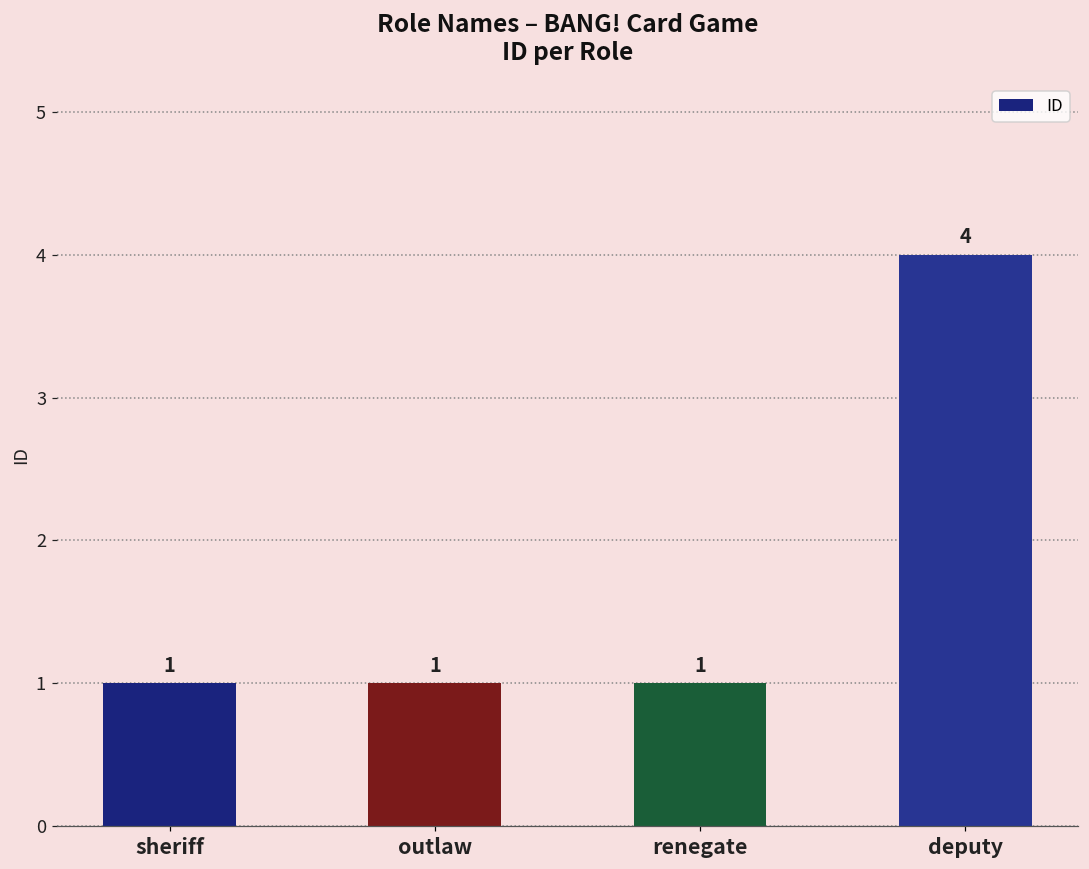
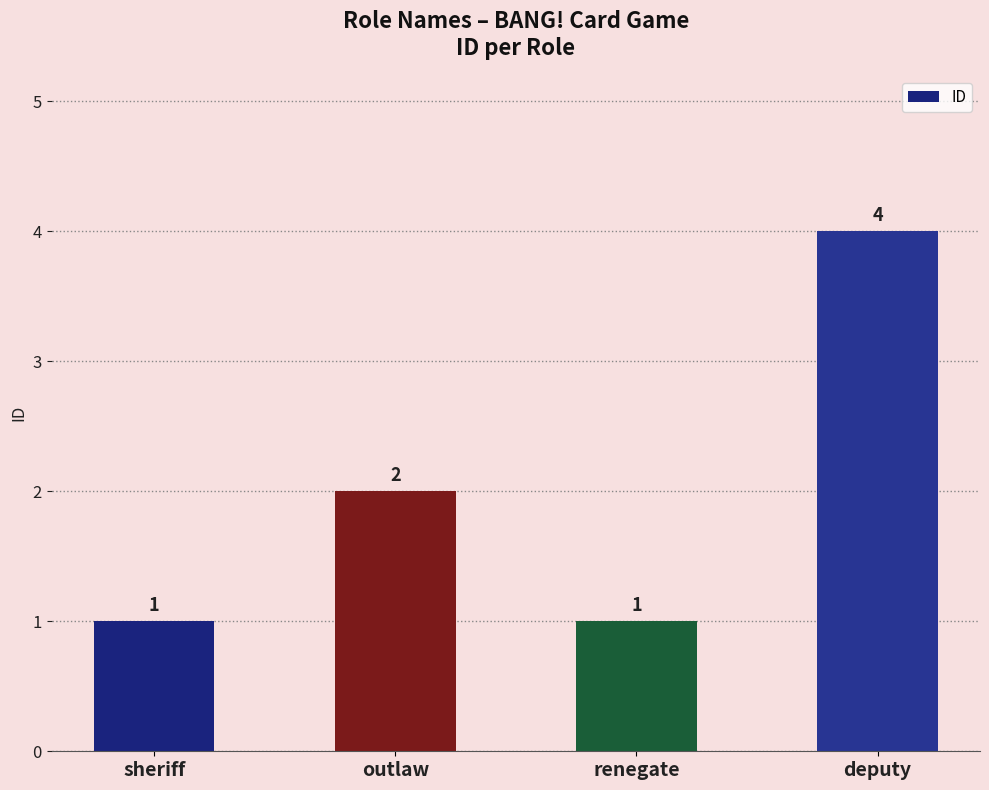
  {
    "sheriff": 1,
-   "outlaw": 1,
+   "outlaw": 2,
    "renegate": 1,
    "deputy": 4
  }
